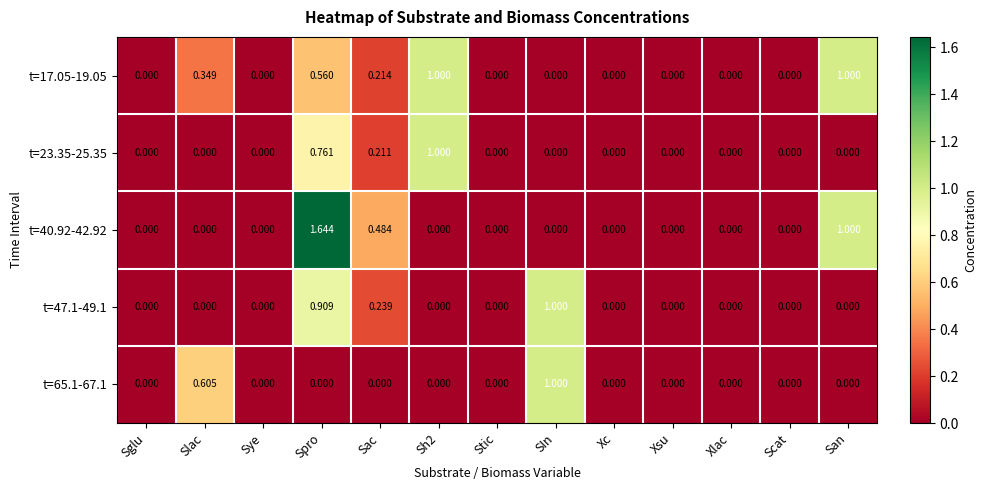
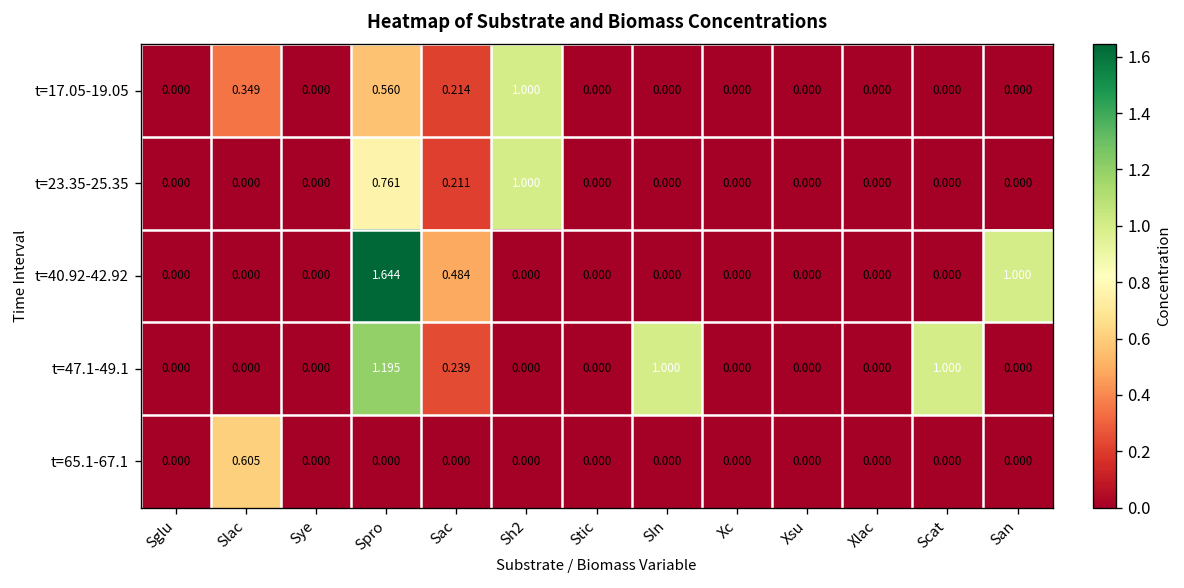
  {
    "t=17.05-19.05": {
      "Sglu": 0.000,
      "Slac": 0.349,
      "Sye": 0.000,
      "Spro": 0.560,
      "Sac": 0.214,
      "Sh2": 1.000,
      "Stic": 0.000,
      "SIn": 0.000,
      "Xc": 0.000,
      "Xsu": 0.000,
      "Xlac": 0.000,
      "Scat": 0.000,
-     "San": 1.000
+     "San": 0.000
    },
    "t=23.35-25.35": {
      "Sglu": 0.000,
      "Slac": 0.000,
      "Sye": 0.000,
      "Spro": 0.761,
      "Sac": 0.211,
      "Sh2": 1.000,
      "Stic": 0.000,
      "SIn": 0.000,
      "Xc": 0.000,
      "Xsu": 0.000,
      "Xlac": 0.000,
      "Scat": 0.000,
      "San": 0.000
    },
    "t=40.92-42.92": {
      "Sglu": 0.000,
      "Slac": 0.000,
      "Sye": 0.000,
      "Spro": 1.644,
      "Sac": 0.484,
      "Sh2": 0.000,
      "Stic": 0.000,
      "SIn": 0.000,
      "Xc": 0.000,
      "Xsu": 0.000,
      "Xlac": 0.000,
      "Scat": 0.000,
      "San": 1.000
    },
    "t=47.1-49.1": {
      "Sglu": 0.000,
      "Slac": 0.000,
      "Sye": 0.000,
-     "Spro": 0.909,
+     "Spro": 1.195,
      "Sac": 0.239,
      "Sh2": 0.000,
      "Stic": 0.000,
      "SIn": 1.000,
      "Xc": 0.000,
      "Xsu": 0.000,
      "Xlac": 0.000,
-     "Scat": 0.000,
+     "Scat": 1.000,
      "San": 0.000
    },
    "t=65.1-67.1": {
      "Sglu": 0.000,
      "Slac": 0.605,
      "Sye": 0.000,
      "Spro": 0.000,
      "Sac": 0.000,
      "Sh2": 0.000,
      "Stic": 0.000,
-     "SIn": 1.000,
+     "SIn": 0.000,
      "Xc": 0.000,
      "Xsu": 0.000,
      "Xlac": 0.000,
      "Scat": 0.000,
      "San": 0.000
    }
  }
